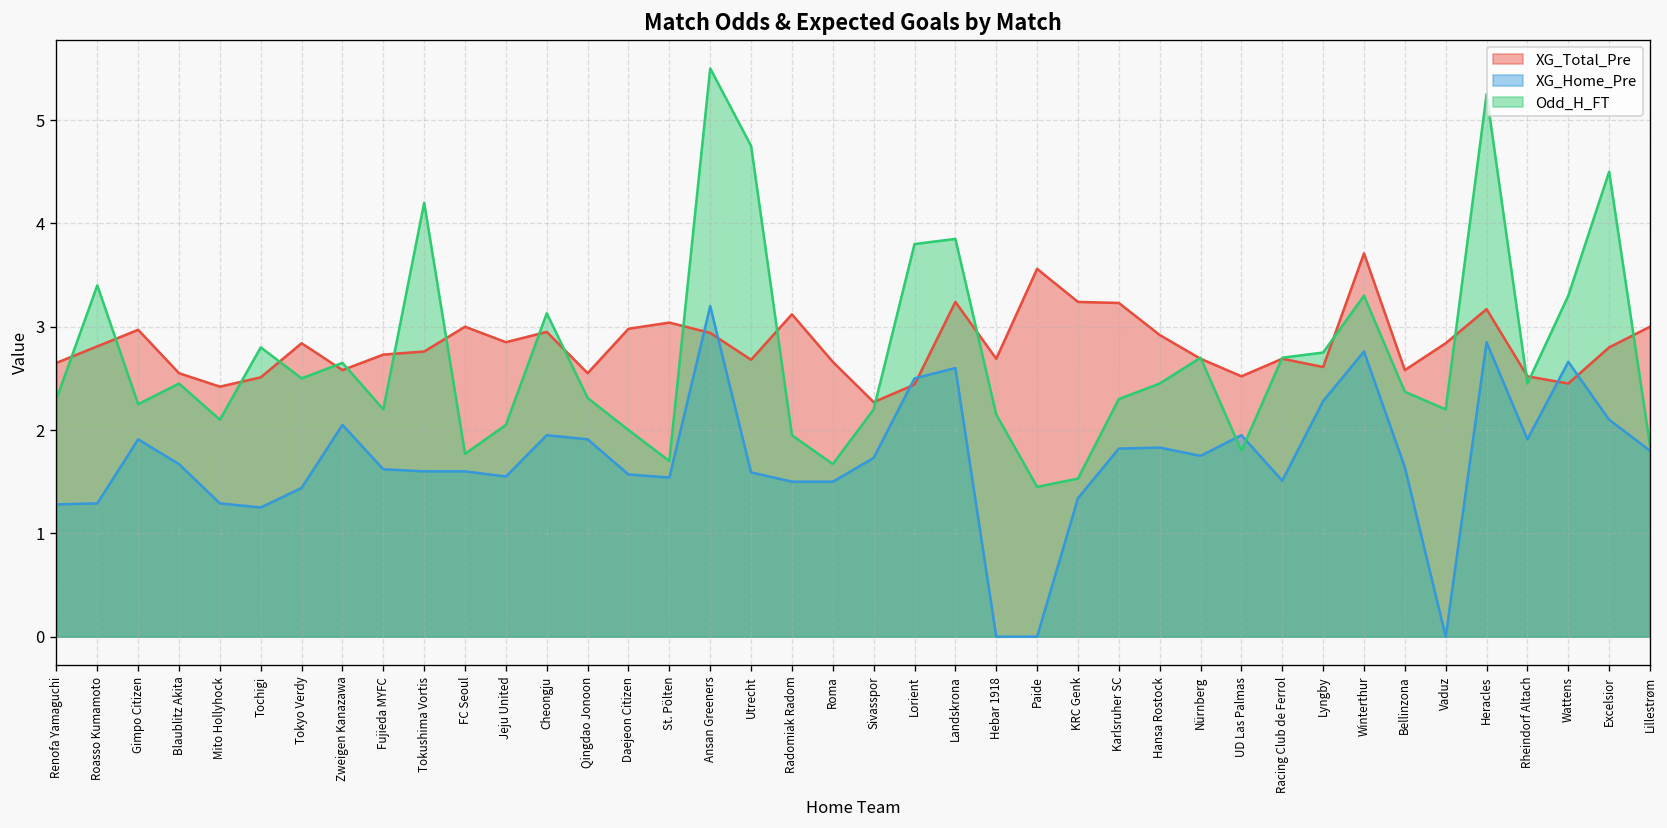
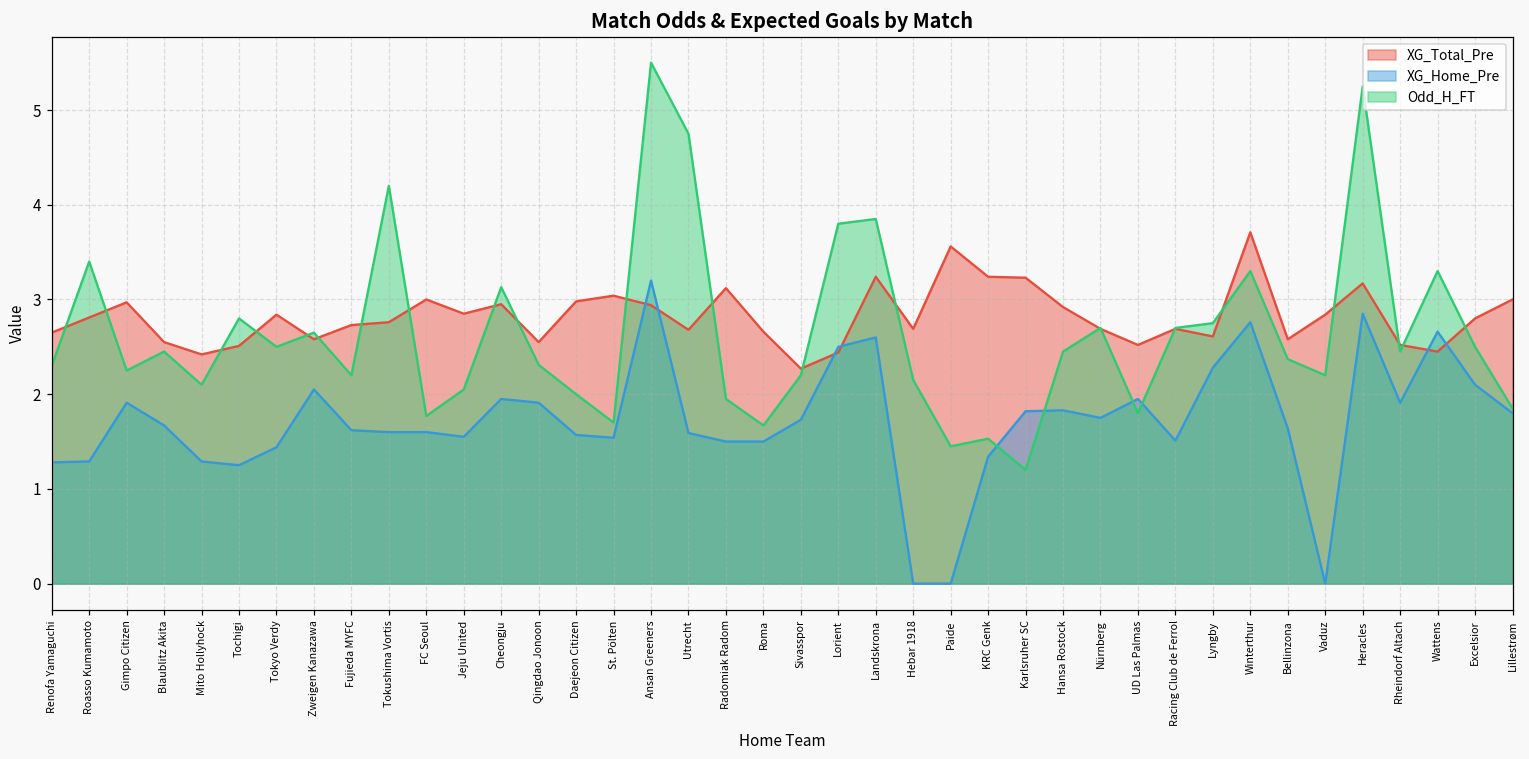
  {
    "XG_Total_Pre": {
      "Renofa Yamaguchi": 2.7,
      "Roasso Kumamoto": 2.8,
      "Gimpo Citizen": 3.0,
      "Blaublitz Akita": 2.6,
      "Mito Hollyhock": 2.4,
      "Tochigi": 2.5,
      "Tokyo Verdy": 2.8,
      "Zweigen Kanazawa": 2.6,
      "Fujieda MYFC": 2.7,
      "Tokushima Vortis": 2.8,
      "FC Seoul": 3.0,
      "Jeju United": 2.9,
      "Cheongju": 3.0,
      "Qingdao Jonoon": 2.6,
      "Daejeon Citizen": 3.0,
      "St. Pölten": 3.0,
      "Ansan Greeners": 2.9,
      "Utrecht": 2.7,
      "Radomiak Radom": 3.1,
      "Roma": 2.7,
      "Sivasspor": 2.3,
      "Lorient": 2.4,
      "Landskrona": 3.2,
      "Hebar 1918": 2.7,
      "Paide": 3.6,
      "KRC Genk": 3.2,
      "Karlsruher SC": 3.2,
      "Hansa Rostock": 2.9,
      "UD Las Palmas": 2.5,
      "Lyngby": 2.6,
      "Winterthur": 3.7,
      "Bellinzona": 2.6,
      "Vaduz": 2.8,
      "Heracles": 3.2,
      "Rheindorf Altach": 2.5,
      "Wattens": 2.5,
      "Excelsior": 2.8,
      "Lillestrøm": 3.0
    },
    "XG_Home_Pre": {
      "Renofa Yamaguchi": 1.3,
      "Roasso Kumamoto": 1.3,
      "Gimpo Citizen": 1.9,
      "Blaublitz Akita": 1.7,
      "Mito Hollyhock": 1.3,
      "Tochigi": 1.3,
      "Tokyo Verdy": 1.4,
      "Zweigen Kanazawa": 2.1,
      "Fujieda MYFC": 1.6,
      "Tokushima Vortis": 1.6,
      "FC Seoul": 1.6,
      "Jeju United": 1.6,
      "Cheongju": 2.0,
      "Qingdao Jonoon": 1.9,
      "Daejeon Citizen": 1.6,
      "St. Pölten": 1.5,
      "Ansan Greeners": 3.2,
      "Utrecht": 1.6,
      "Radomiak Radom": 1.5,
      "Roma": 1.5,
      "Sivasspor": 1.7,
      "Lorient": 2.5,
      "Landskrona": 2.6,
      "Hebar 1918": 0.0,
      "Paide": 0.0,
      "KRC Genk": 1.3,
      "Karlsruher SC": 1.8,
      "Hansa Rostock": 1.8,
      "Nürnberg": 1.8,
      "UD Las Palmas": 2.0,
      "Racing Club de Ferrol": 1.5,
      "Lyngby": 2.3,
      "Winterthur": 2.8,
      "Bellinzona": 1.6,
      "Vaduz": 0.0,
      "Heracles": 2.9,
      "Rheindorf Altach": 1.9,
      "Wattens": 2.7,
      "Excelsior": 2.1,
      "Lillestrøm": 1.8
    },
    "Odd_H_FT": {
      "Renofa Yamaguchi": 2.3,
      "Roasso Kumamoto": 3.4,
      "Gimpo Citizen": 2.3,
      "Blaublitz Akita": 2.5,
      "Mito Hollyhock": 2.1,
      "Tochigi": 2.8,
      "Tokyo Verdy": 2.5,
      "Zweigen Kanazawa": 2.7,
      "Fujieda MYFC": 2.2,
      "Tokushima Vortis": 4.2,
      "FC Seoul": 1.8,
      "Jeju United": 2.1,
      "Cheongju": 3.1,
      "Qingdao Jonoon": 2.3,
      "Daejeon Citizen": 2.0,
      "St. Pölten": 1.7,
      "Ansan Greeners": 5.5,
      "Utrecht": 4.8,
      "Radomiak Radom": 2.0,
      "Roma": 1.7,
      "Sivasspor": 2.2,
      "Lorient": 3.8,
      "Landskrona": 3.9,
      "Hebar 1918": 2.2,
      "Paide": 1.5,
      "KRC Genk": 1.5,
-     "Karlsruher SC": 2.3,
+     "Karlsruher SC": 1.2,
      "Hansa Rostock": 2.5,
      "UD Las Palmas": 1.8,
      "Lyngby": 2.8,
      "Winterthur": 3.3,
      "Bellinzona": 2.4,
      "Vaduz": 2.2,
      "Heracles": 5.3,
      "Rheindorf Altach": 2.5,
      "Wattens": 3.3,
-     "Excelsior": 4.5,
+     "Excelsior": 2.5,
      "Lillestrøm": 1.9
    }
  }
